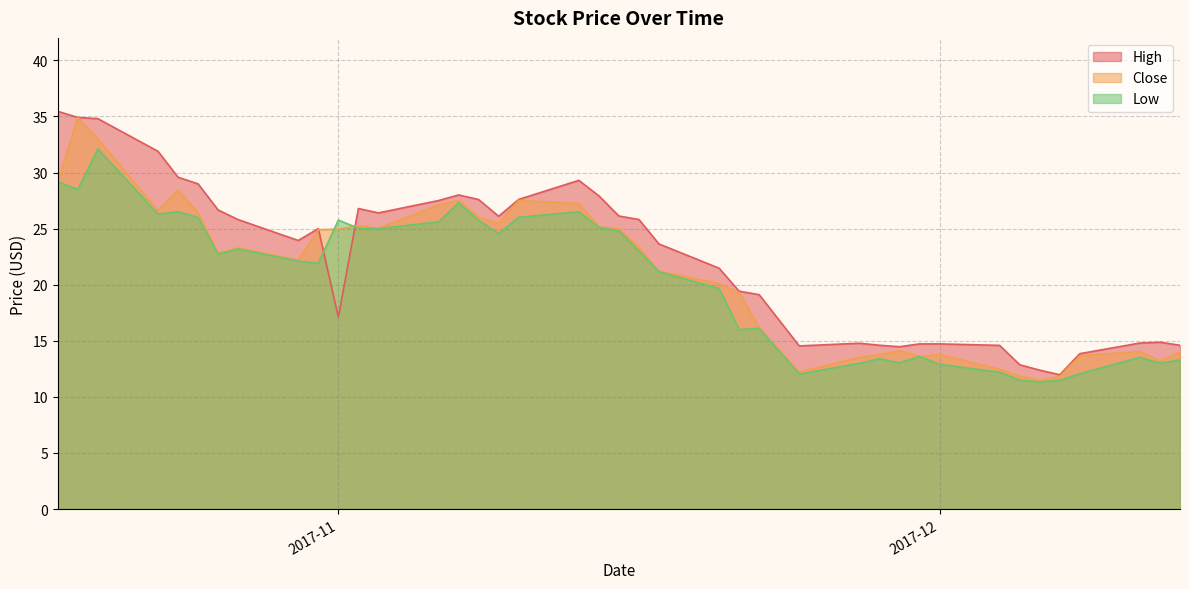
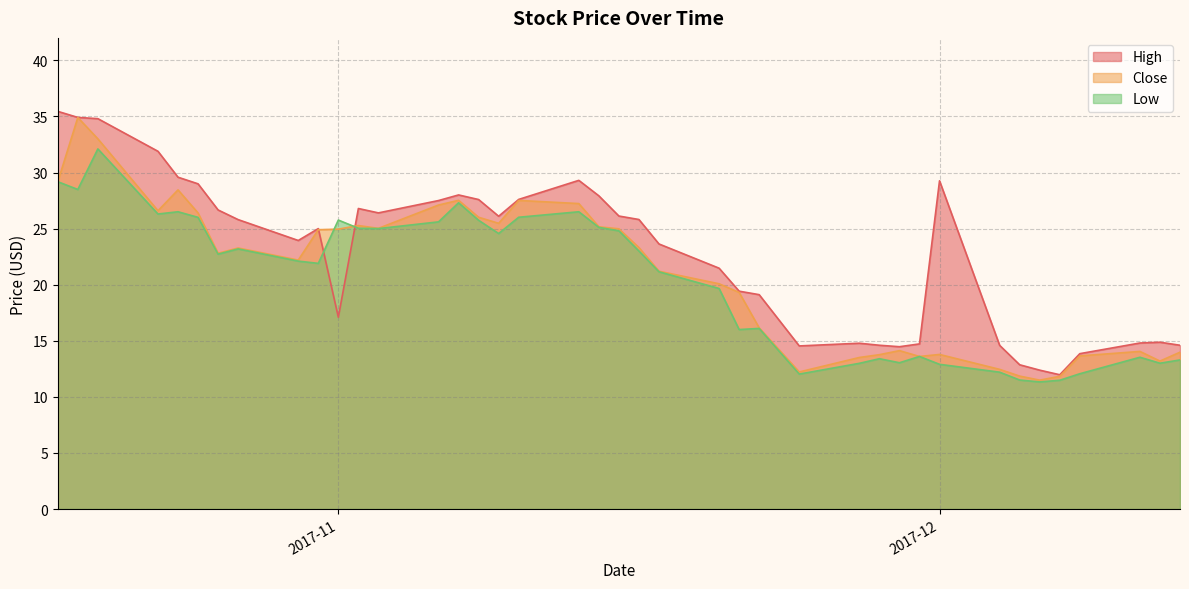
  {
    "High": {
      "2017-11": 17.1,
-     "2017-12": 14.7
+     "2017-12": 29.3
    },
    "Close": {
      "2017-11": 25.0,
      "2017-12": 13.8
    },
    "Low": {
      "2017-11": 25.8,
      "2017-12": 12.9
    }
  }
